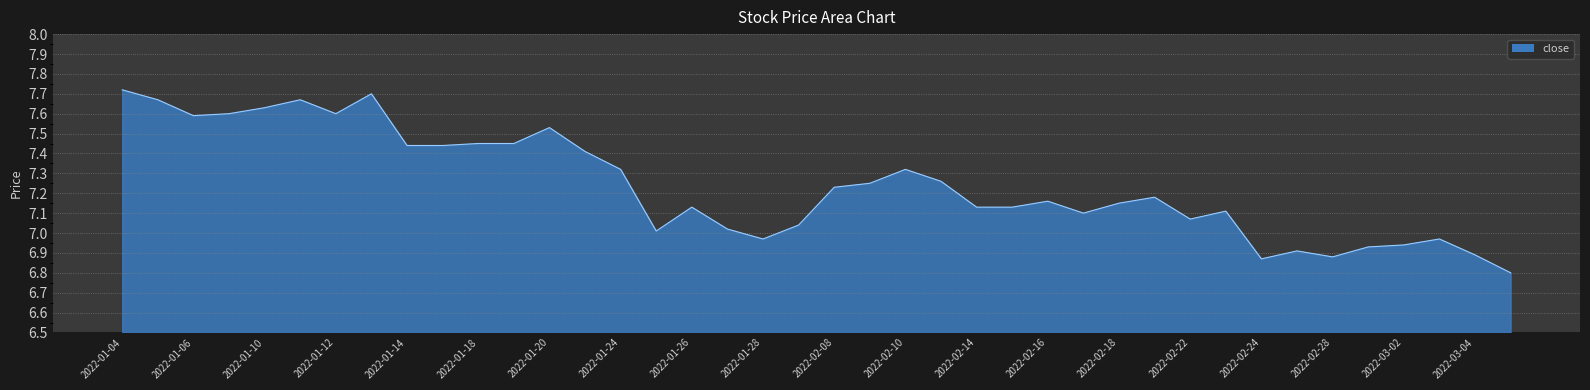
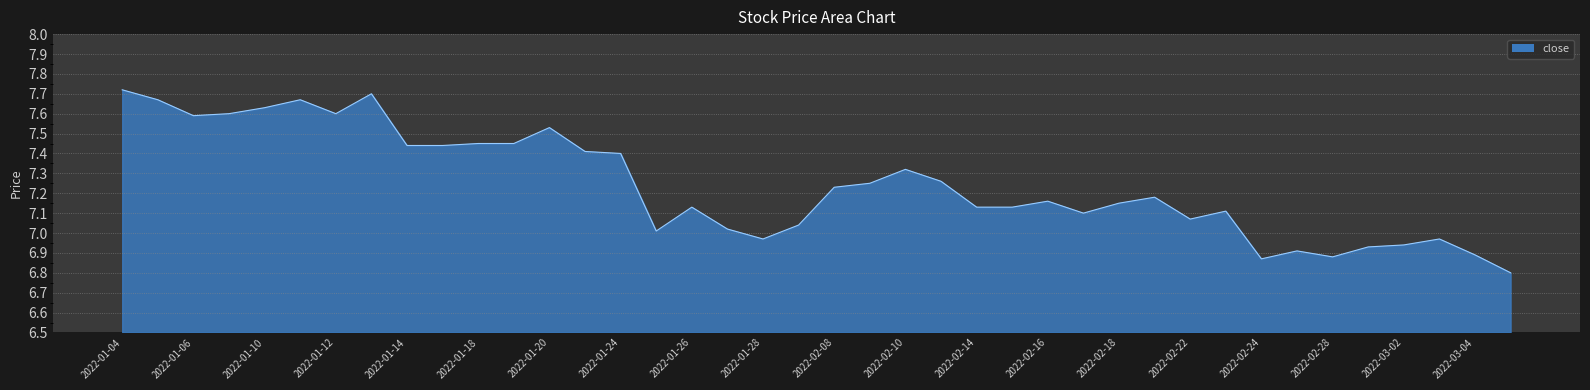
  {
    "2022-01-04": 7.72,
    "2022-01-06": 7.59,
    "2022-01-10": 7.63,
    "2022-01-12": 7.60,
    "2022-01-14": 7.44,
    "2022-01-18": 7.45,
    "2022-01-20": 7.53,
-   "2022-01-24": 7.32,
+   "2022-01-24": 7.40,
    "2022-01-26": 7.13,
    "2022-01-28": 6.97,
    "2022-02-08": 7.23,
    "2022-02-10": 7.32,
    "2022-02-14": 7.13,
    "2022-02-16": 7.16,
    "2022-02-18": 7.15,
    "2022-02-22": 7.07,
    "2022-02-24": 6.87,
    "2022-02-28": 6.88,
    "2022-03-02": 6.94,
    "2022-03-04": 6.89
  }
